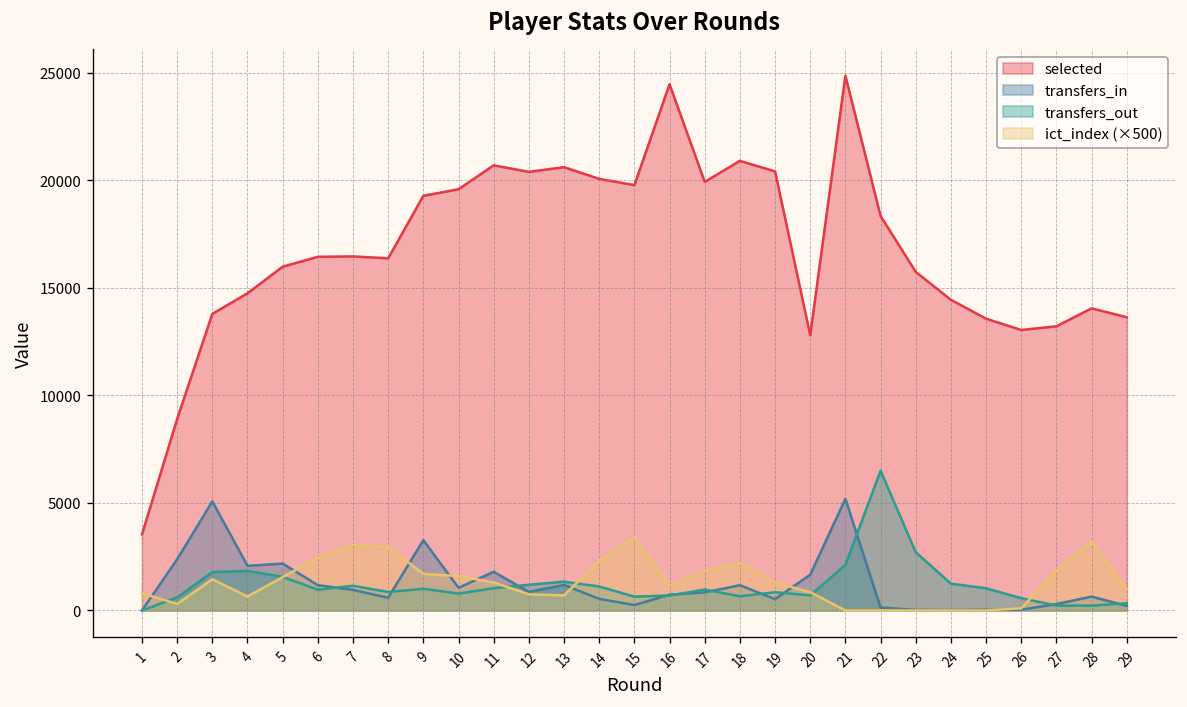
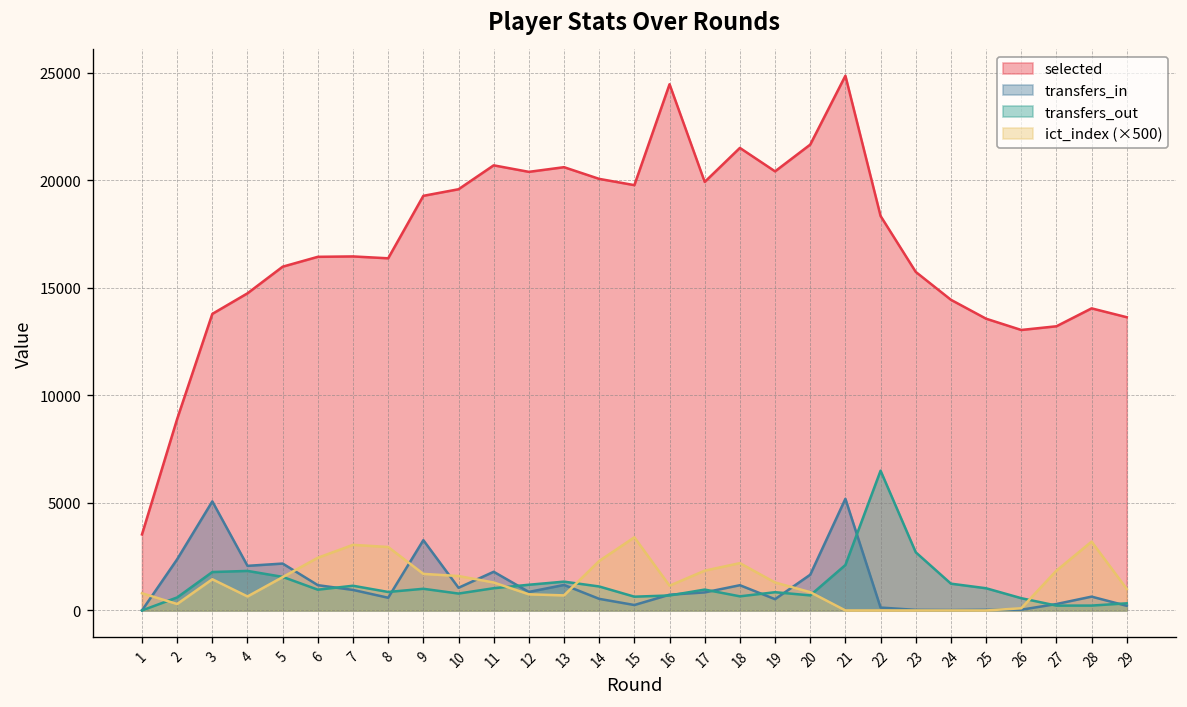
  {
    "selected": {
      "1": 3500,
      "2": 8900,
      "3": 13800,
      "4": 14700,
      "5": 16000,
      "6": 16400,
      "7": 16500,
      "8": 16400,
      "9": 19300,
      "10": 19600,
      "11": 20700,
      "12": 20400,
      "13": 20600,
      "14": 20100,
      "15": 19800,
      "16": 24500,
      "17": 19900,
-     "18": 20900,
+     "18": 21500,
      "19": 20400,
-     "20": 12800,
+     "20": 21700,
      "21": 24900,
      "22": 18300,
      "23": 15700,
      "24": 14400,
      "25": 13600,
      "26": 13000,
      "27": 13200,
      "28": 14000,
      "29": 13600
    },
    "ict_index (×500)": {
      "1": 800,
      "2": 300,
      "3": 1500,
      "4": 700,
      "6": 2500,
      "7": 3100,
      "8": 3000,
      "9": 1700,
      "10": 1600,
      "11": 1300,
      "13": 700,
      "14": 2300,
      "15": 3400,
      "16": 1200,
      "17": 1900,
      "18": 2200,
      "19": 1300,
      "20": 900,
      "21": 0,
      "27": 1900,
      "28": 3200,
      "29": 1000
    }
  }
